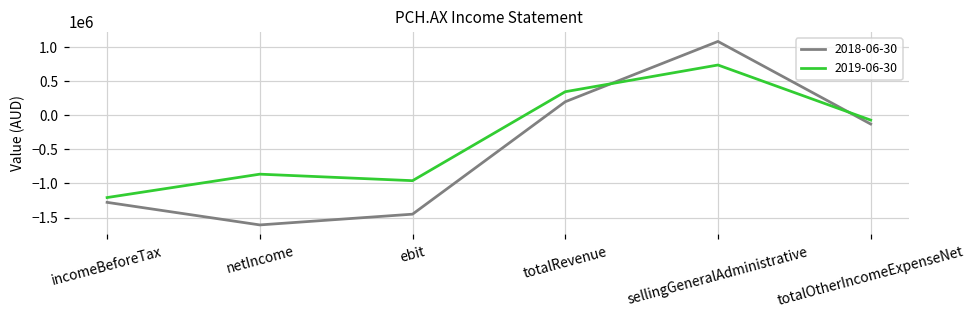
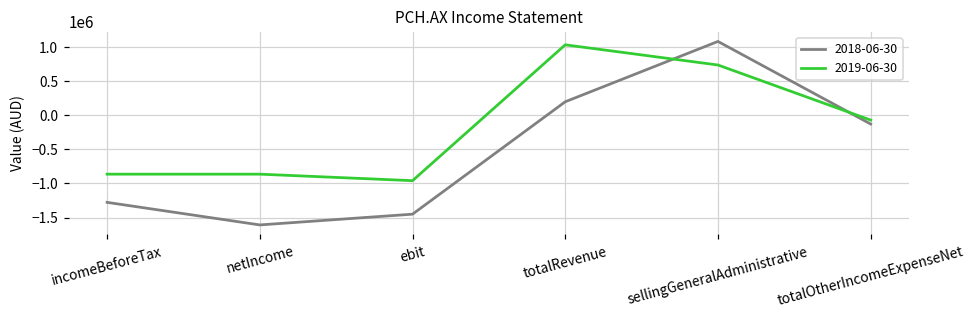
  {
    "2018-06-30": {
      "incomeBeforeTax": -1300000,
      "netIncome": -1600000,
      "ebit": -1500000,
      "totalRevenue": 200000,
      "sellingGeneralAdministrative": 1100000,
      "totalOtherIncomeExpenseNet": -100000
    },
    "2019-06-30": {
-     "incomeBeforeTax": -1200000,
+     "incomeBeforeTax": -900000,
      "netIncome": -900000,
      "ebit": -1000000,
-     "totalRevenue": 300000,
+     "totalRevenue": 1000000,
      "sellingGeneralAdministrative": 700000,
      "totalOtherIncomeExpenseNet": -100000
    }
  }
